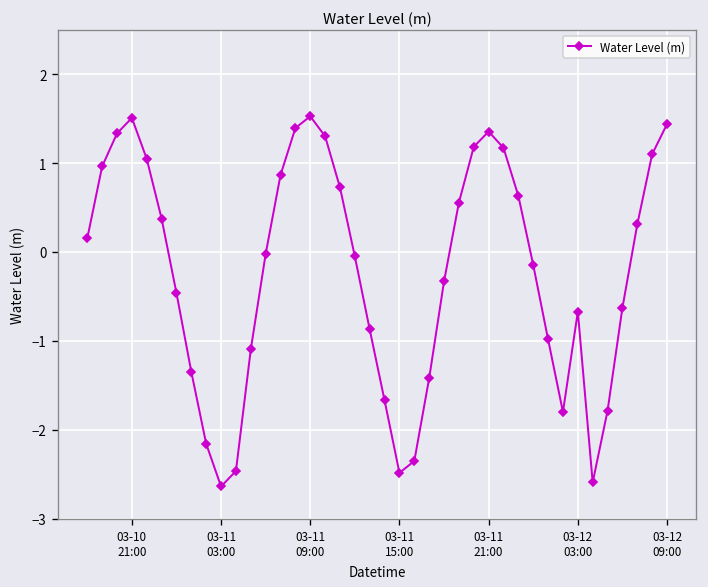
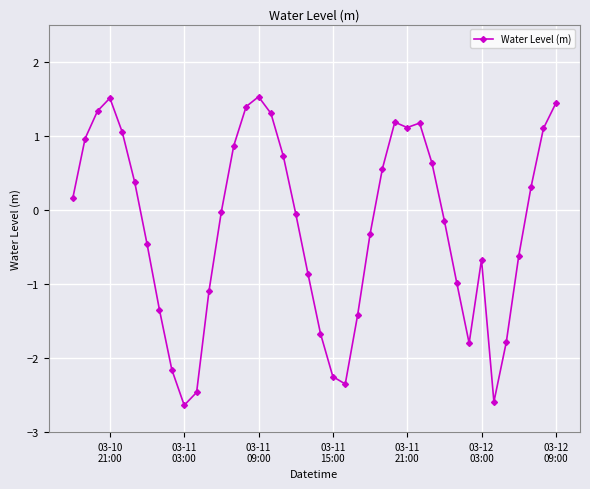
  {
    "03-10 21:00": 1.5,
    "03-11 03:00": -2.6,
    "03-11 09:00": 1.5,
-   "03-11 15:00": -2.5,
-   "03-11 21:00": 1.4,
+   "03-11 15:00": -2.3,
+   "03-11 21:00": 1.1,
    "03-12 03:00": -0.7,
    "03-12 09:00": 1.4
  }
